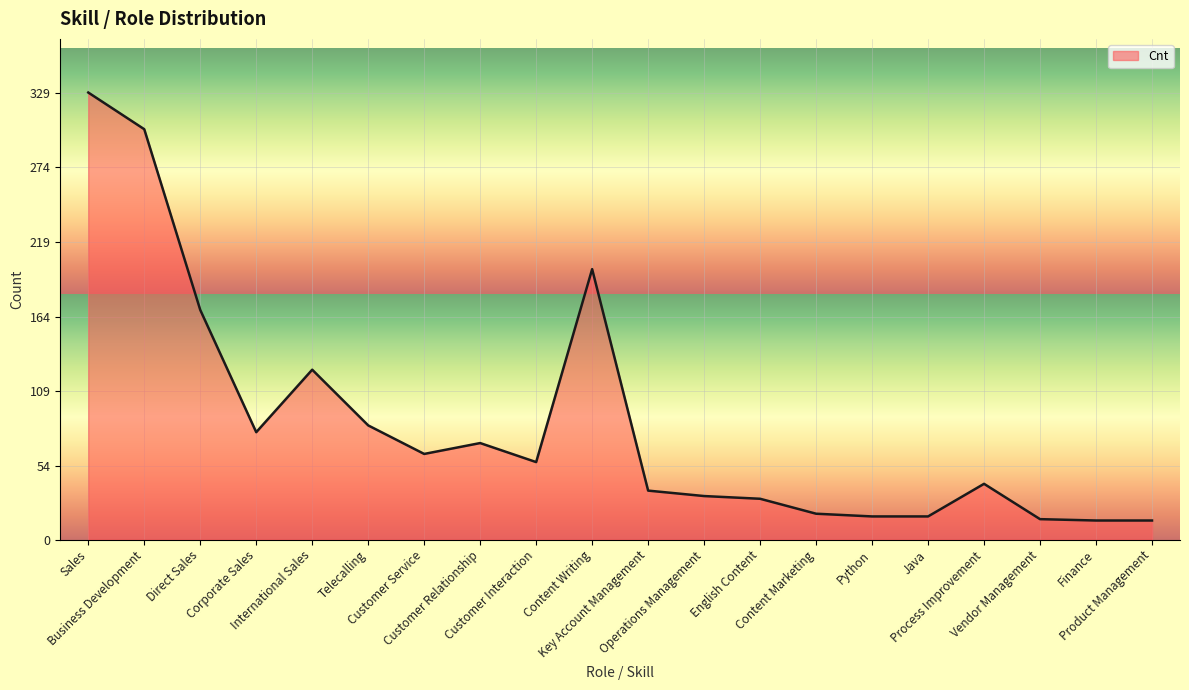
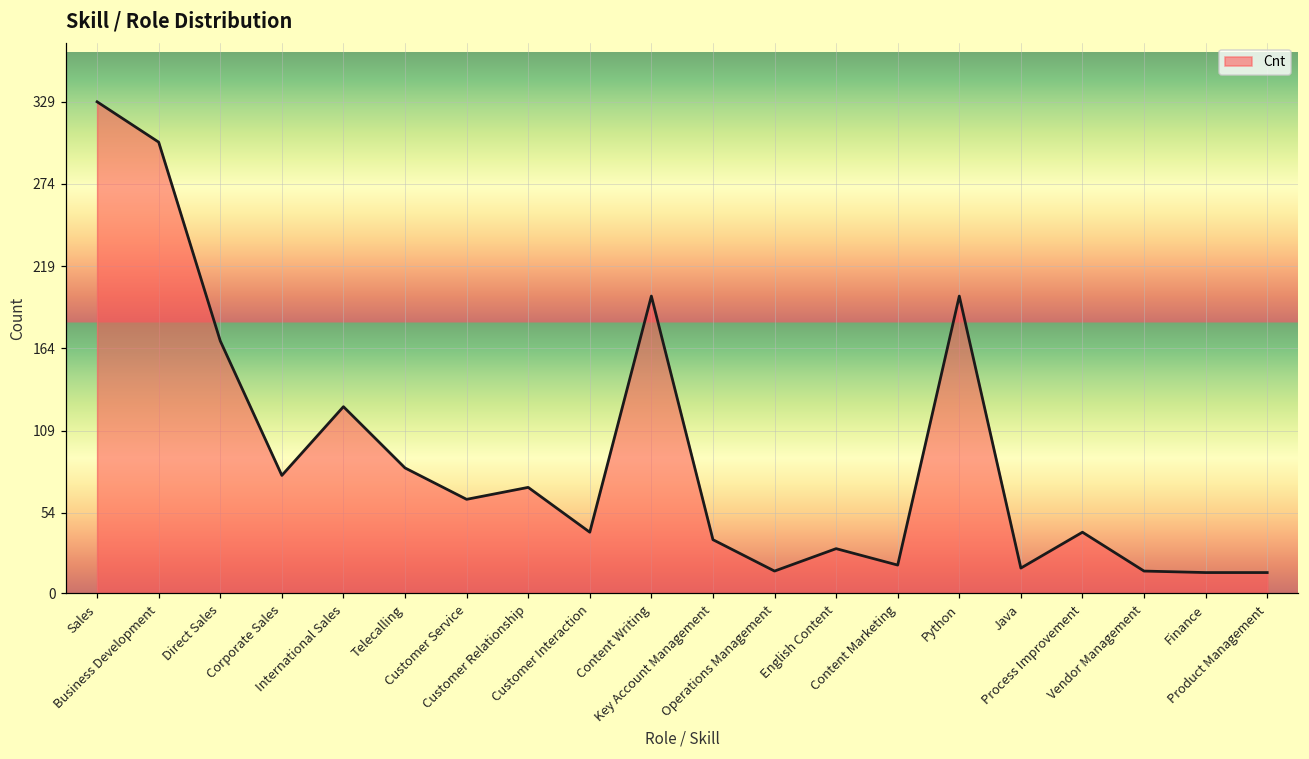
  {
    "Sales": 329,
    "Business Development": 302,
    "Direct Sales": 169,
    "Corporate Sales": 79,
    "International Sales": 125,
    "Telecalling": 84,
    "Customer Service": 63,
    "Customer Relationship": 71,
-   "Customer Interaction": 57,
+   "Customer Interaction": 41,
    "Content Writing": 199,
    "Key Account Management": 36,
-   "Operations Management": 32,
+   "Operations Management": 15,
    "English Content": 30,
    "Content Marketing": 19,
-   "Python": 17,
+   "Python": 199,
    "Java": 17,
    "Process Improvement": 41,
    "Vendor Management": 15,
    "Finance": 14,
    "Product Management": 14
  }
